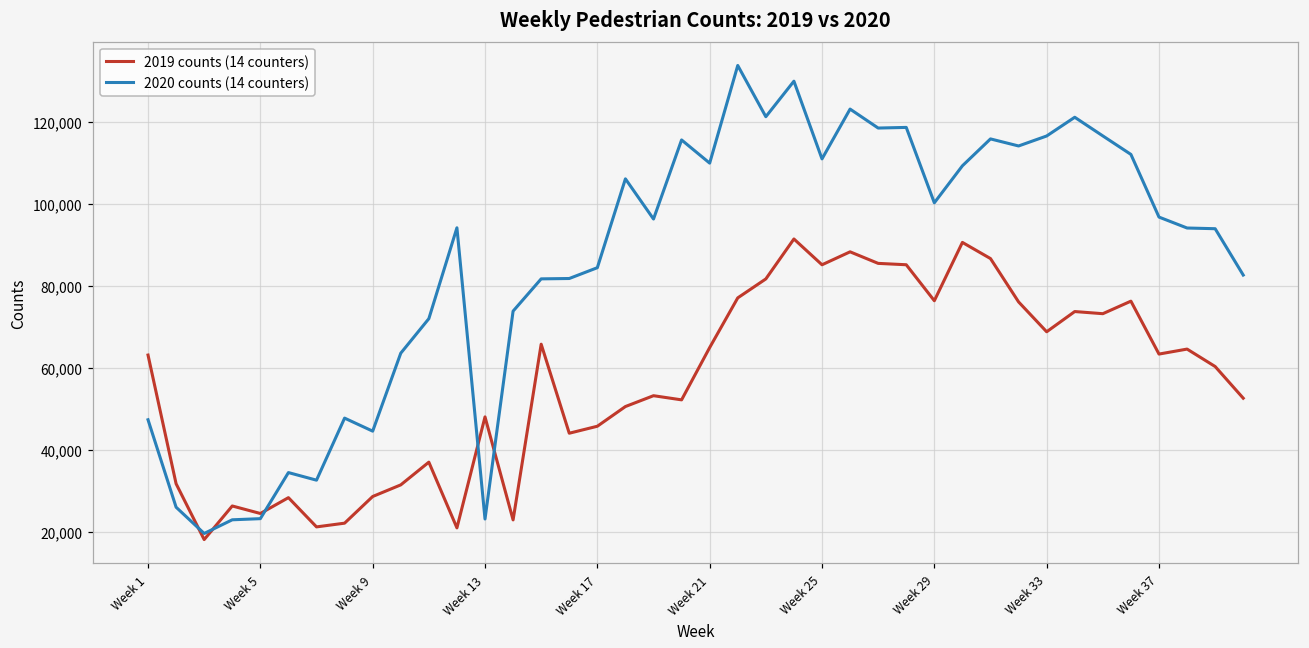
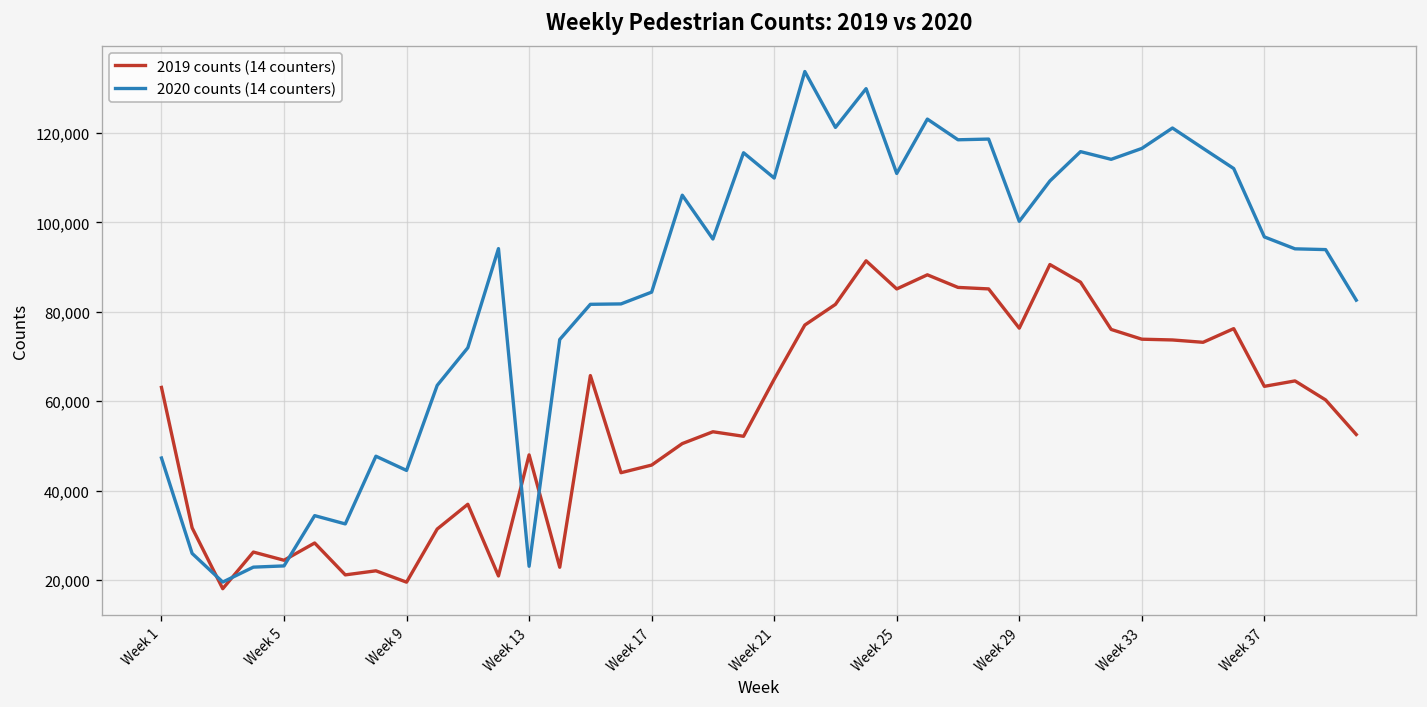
  {
    "2019 counts (14 counters)": {
      "Week 1": "63,000",
      "Week 5": "24,000",
-     "Week 9": "29,000",
+     "Week 9": "20,000",
      "Week 13": "48,000",
      "Week 17": "46,000",
      "Week 21": "65,000",
      "Week 25": "85,000",
      "Week 29": "76,000",
-     "Week 33": "69,000",
+     "Week 33": "74,000",
      "Week 37": "63,000"
    },
    "2020 counts (14 counters)": {
      "Week 1": "47,000",
      "Week 5": "23,000",
      "Week 9": "45,000",
      "Week 13": "23,000",
      "Week 17": "84,000",
      "Week 21": "110,000",
      "Week 25": "111,000",
      "Week 29": "100,000",
      "Week 33": "117,000",
      "Week 37": "97,000"
    }
  }
